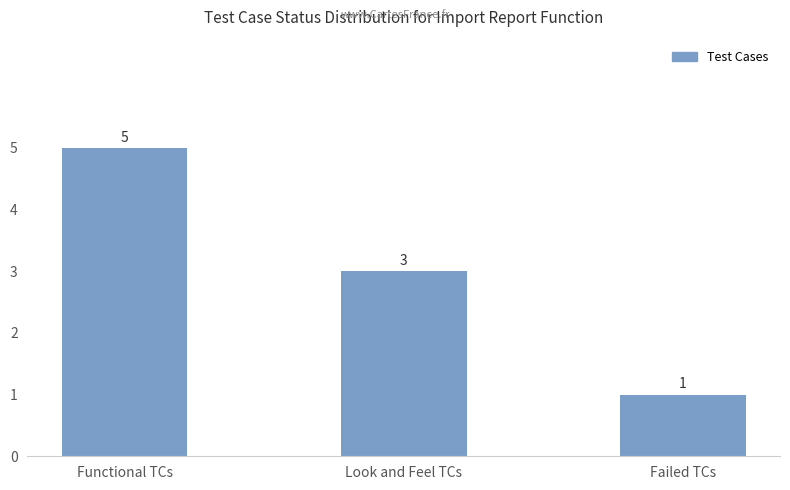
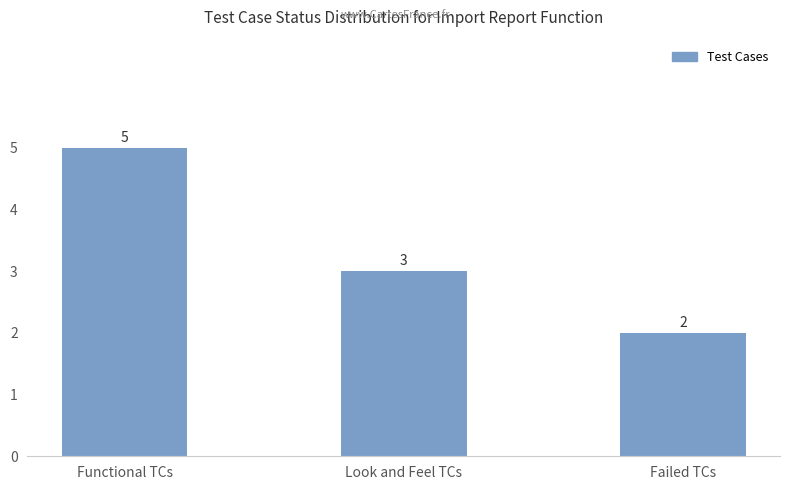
  {
    "Functional TCs": 5,
    "Look and Feel TCs": 3,
-   "Failed TCs": 1
+   "Failed TCs": 2
  }
